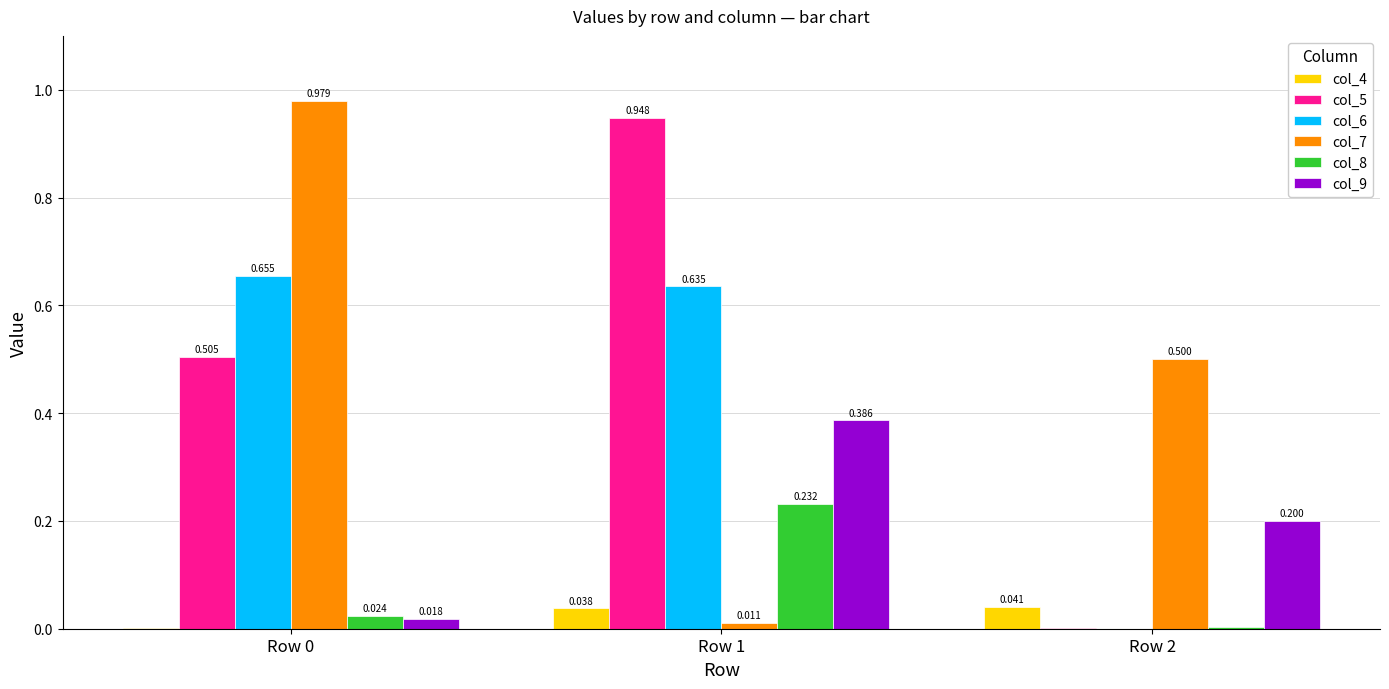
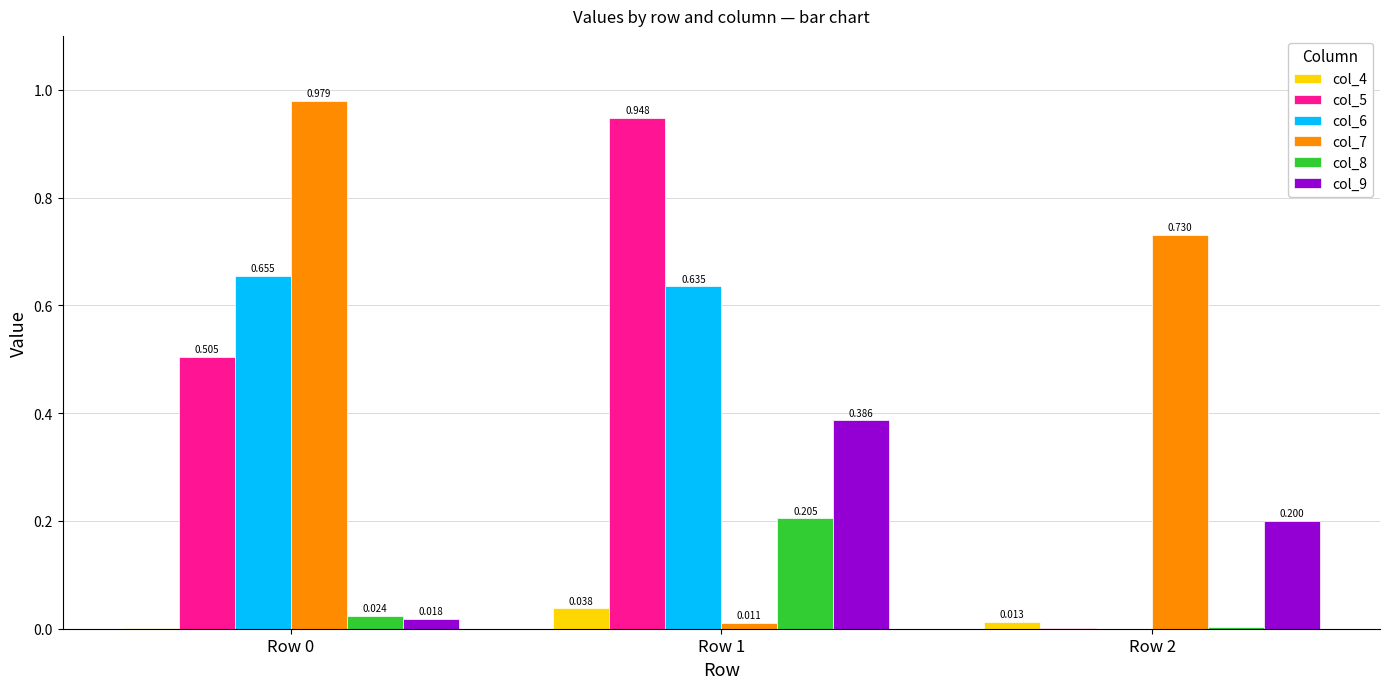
  {
    "col_4": {
      "Row 1": 0.038,
-     "Row 2": 0.041
+     "Row 2": 0.013
    },
    "col_5": {
      "Row 0": 0.505,
      "Row 1": 0.948
    },
    "col_6": {
      "Row 0": 0.655,
      "Row 1": 0.635
    },
    "col_7": {
      "Row 0": 0.979,
      "Row 1": 0.011,
-     "Row 2": 0.500
+     "Row 2": 0.730
    },
    "col_8": {
      "Row 0": 0.024,
-     "Row 1": 0.232
+     "Row 1": 0.205
    },
    "col_9": {
      "Row 0": 0.018,
      "Row 1": 0.386,
      "Row 2": 0.200
    }
  }
